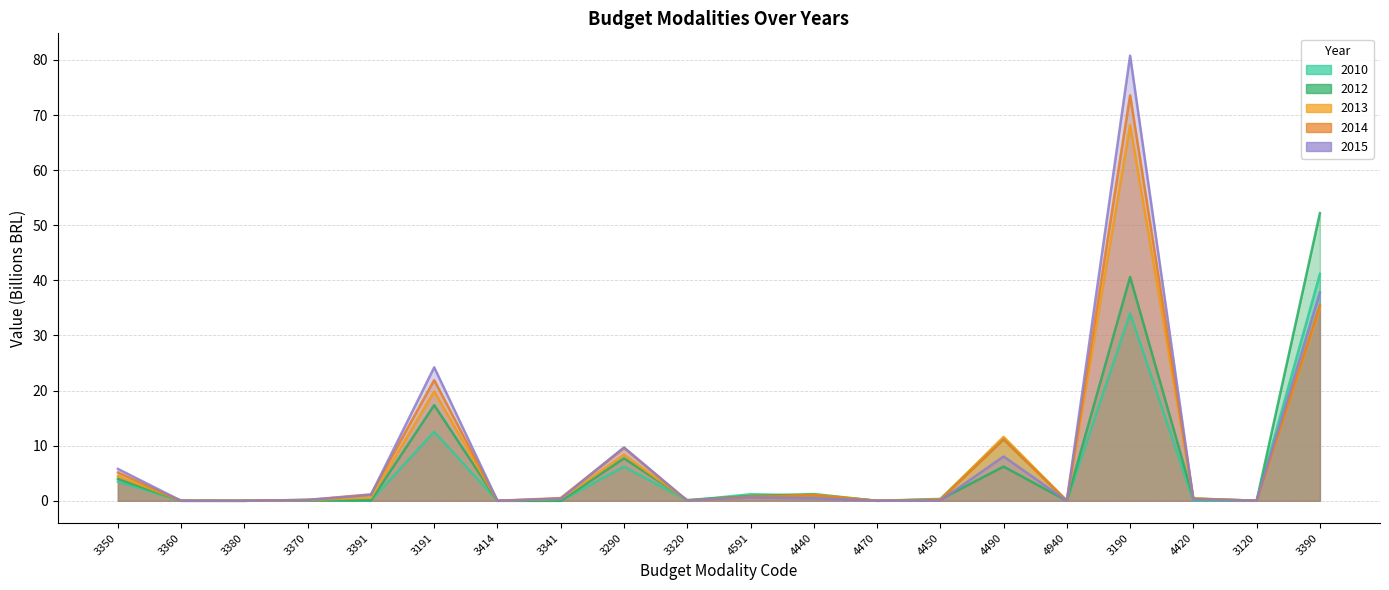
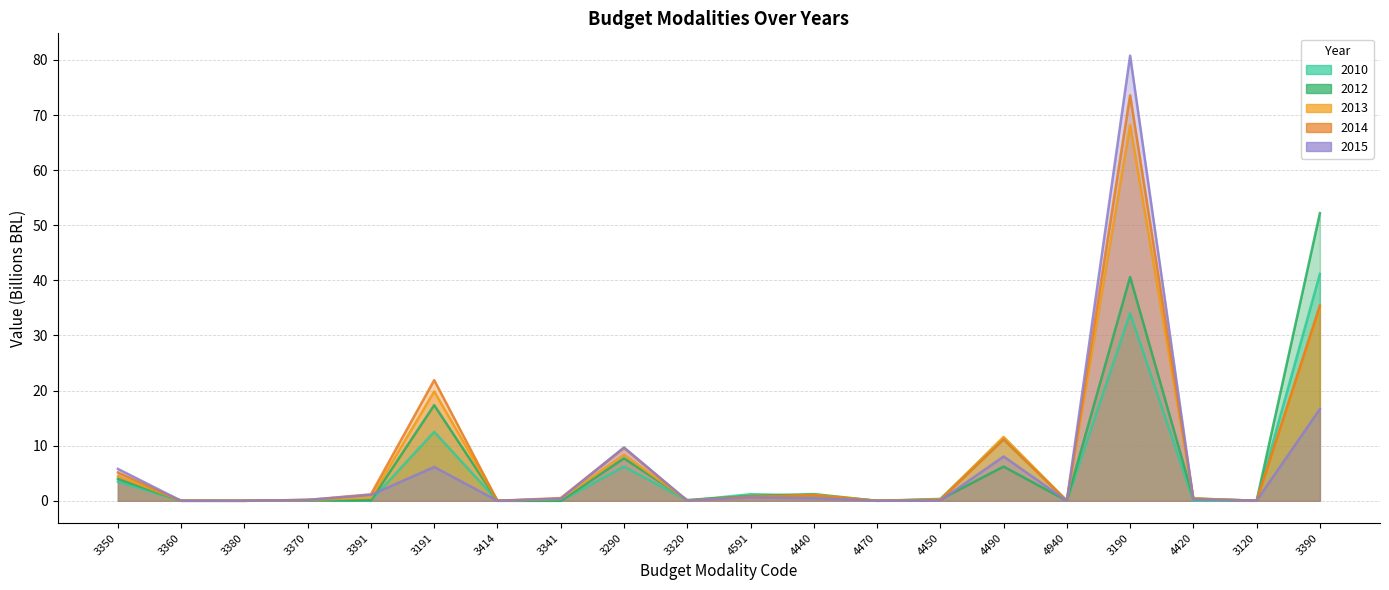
  {
    "2015": {
      "3350": 6,
-     "3191": 24,
+     "3191": 6,
      "4440": 0,
      "4490": 8,
      "3190": 81,
-     "3390": 38
+     "3390": 17
    }
  }
